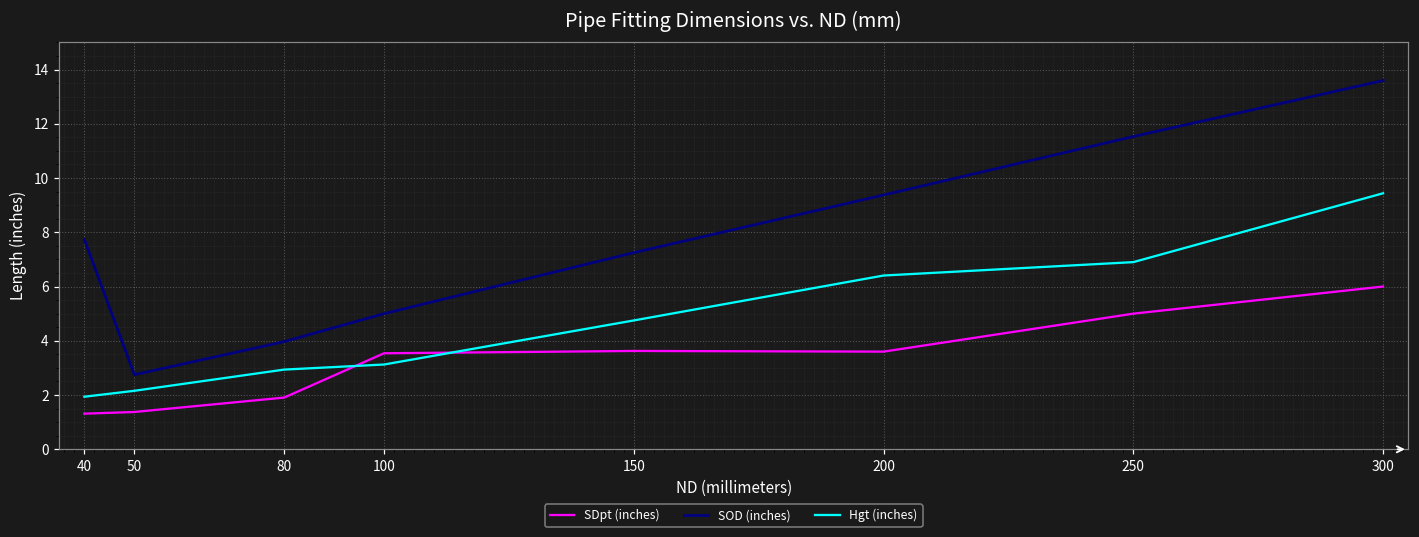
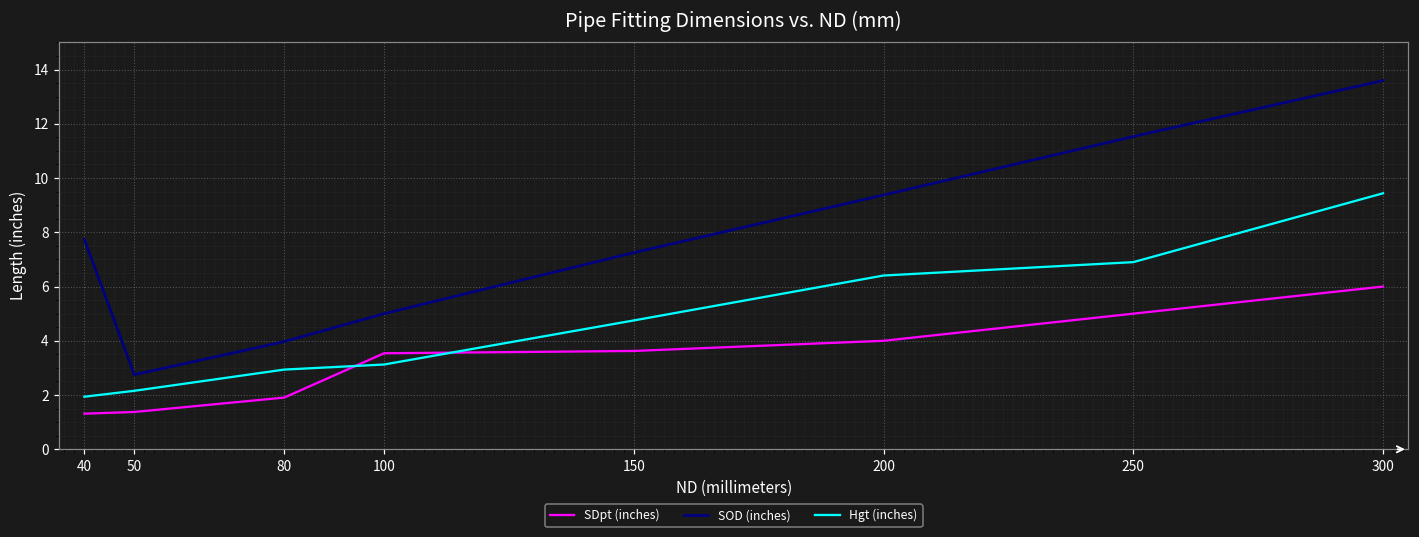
  {
    "SDpt (inches)": {
      "40": 1.3,
      "50": 1.4,
      "80": 1.9,
      "100": 3.5,
      "150": 3.6,
-     "200": 3.6,
+     "200": 4.0,
      "250": 5.0,
      "300": 6.0
    },
    "SOD (inches)": {
      "40": 7.7,
      "50": 2.8,
      "80": 4.0,
      "100": 5.0,
      "150": 7.3,
      "200": 9.4,
      "250": 11.5,
      "300": 13.6
    },
    "Hgt (inches)": {
      "40": 1.9,
      "50": 2.2,
      "80": 2.9,
      "100": 3.1,
      "150": 4.8,
      "200": 6.4,
      "250": 6.9,
      "300": 9.4
    }
  }
